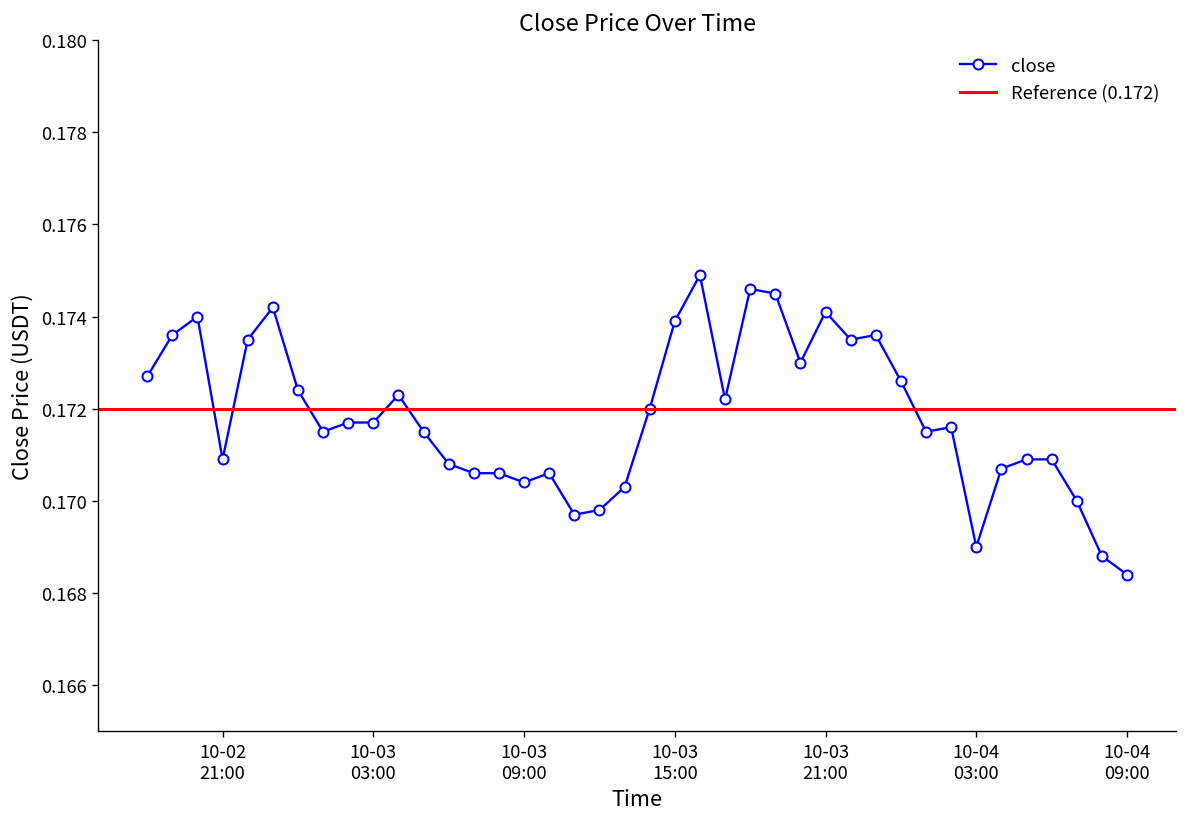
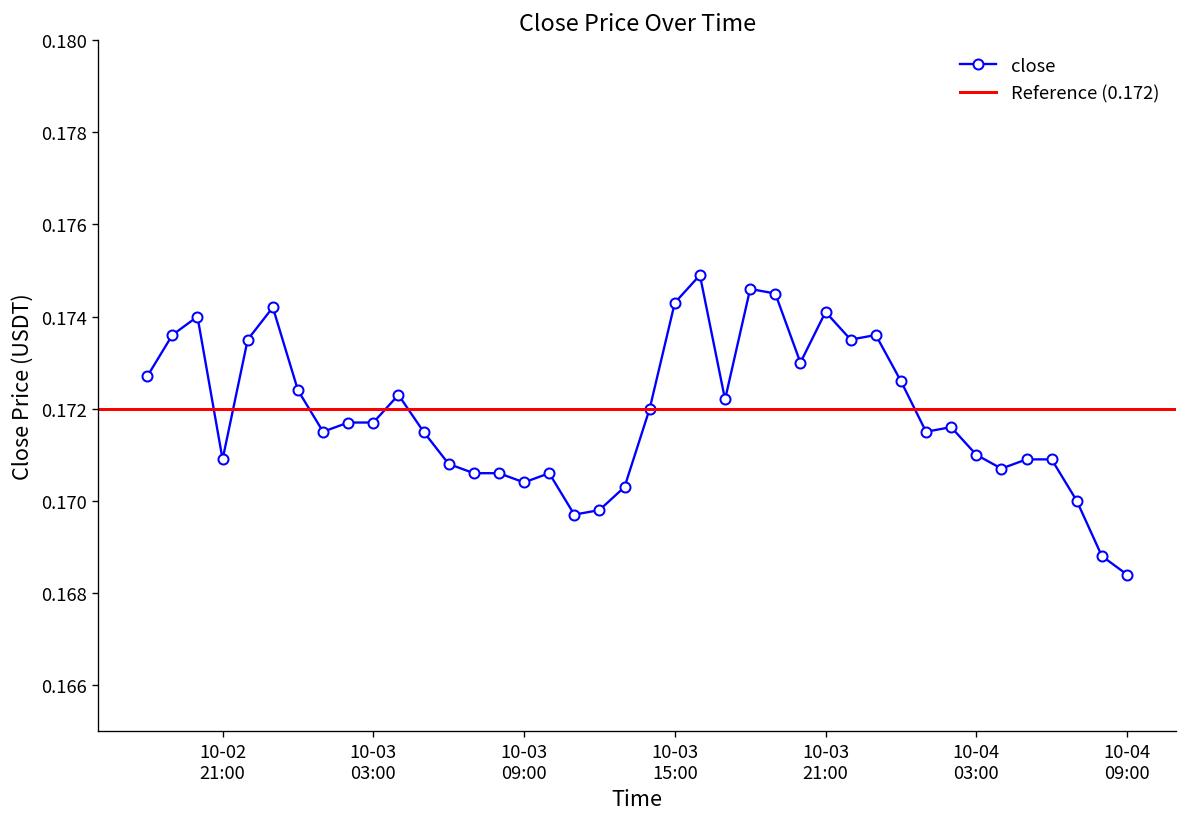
  {
    "10-02 21:00": 0.1709,
    "10-03 03:00": 0.1717,
    "10-03 09:00": 0.1704,
-   "10-03 15:00": 0.1739,
+   "10-03 15:00": 0.1743,
    "10-03 21:00": 0.1741,
-   "10-04 03:00": 0.169,
+   "10-04 03:00": 0.171,
    "10-04 09:00": 0.1684
  }
